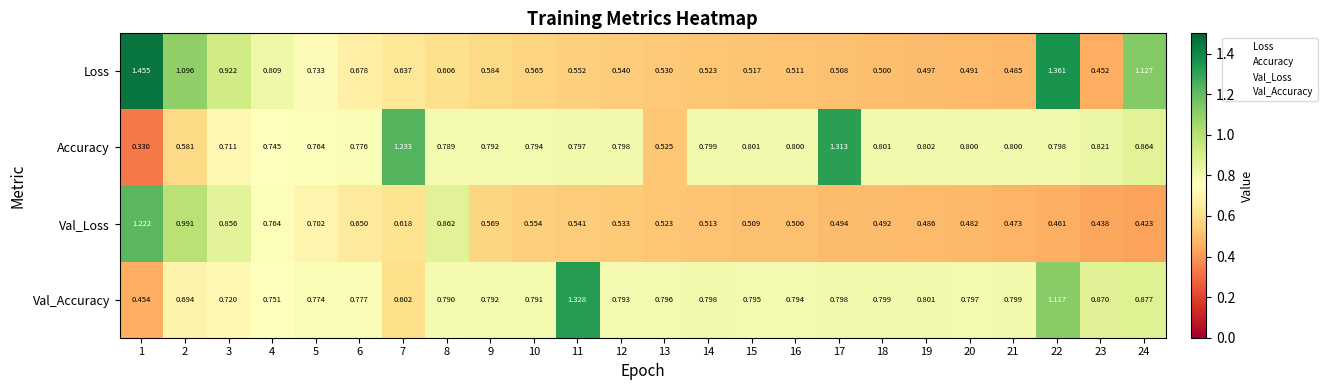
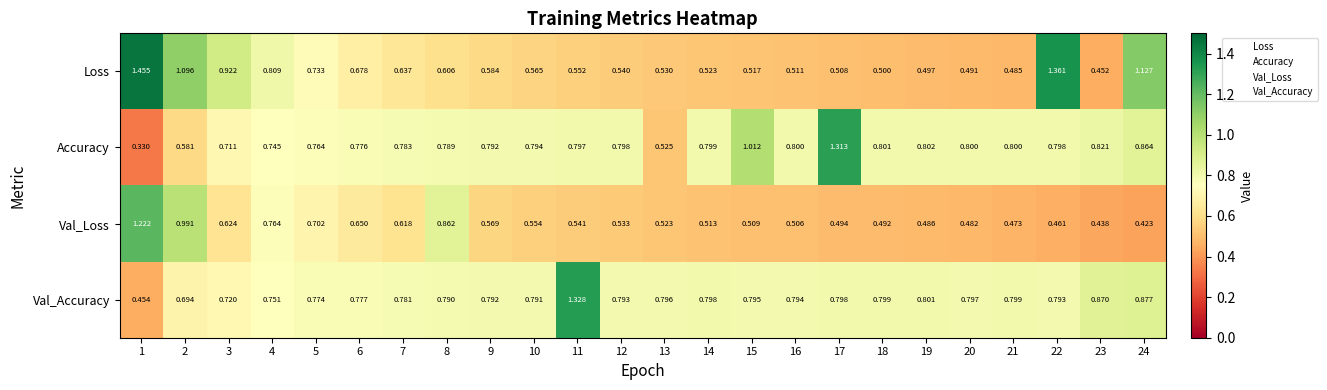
  {
    "Loss": {
      "1": 1.455,
      "2": 1.096,
      "3": 0.922,
      "4": 0.809,
      "5": 0.733,
      "6": 0.678,
      "7": 0.637,
      "8": 0.606,
      "9": 0.584,
      "10": 0.565,
      "11": 0.552,
      "12": 0.540,
      "13": 0.530,
      "14": 0.523,
      "15": 0.517,
      "16": 0.511,
      "17": 0.508,
      "18": 0.500,
      "19": 0.497,
      "20": 0.491,
      "21": 0.485,
      "22": 1.361,
      "23": 0.452,
      "24": 1.127
    },
    "Accuracy": {
      "1": 0.330,
      "2": 0.581,
      "3": 0.711,
      "4": 0.745,
      "5": 0.764,
      "6": 0.776,
-     "7": 1.233,
+     "7": 0.783,
      "8": 0.789,
      "9": 0.792,
      "10": 0.794,
      "11": 0.797,
      "12": 0.798,
      "13": 0.525,
      "14": 0.799,
-     "15": 0.801,
+     "15": 1.012,
      "16": 0.800,
      "17": 1.313,
      "18": 0.801,
      "19": 0.802,
      "20": 0.800,
      "21": 0.800,
      "22": 0.798,
      "23": 0.821,
      "24": 0.864
    },
    "Val_Loss": {
      "1": 1.222,
      "2": 0.991,
-     "3": 0.856,
+     "3": 0.624,
      "4": 0.764,
      "5": 0.702,
      "6": 0.650,
      "7": 0.618,
      "8": 0.862,
      "9": 0.569,
      "10": 0.554,
      "11": 0.541,
      "12": 0.533,
      "13": 0.523,
      "14": 0.513,
      "15": 0.509,
      "16": 0.506,
      "17": 0.494,
      "18": 0.492,
      "19": 0.486,
      "20": 0.482,
      "21": 0.473,
      "22": 0.461,
      "23": 0.438,
      "24": 0.423
    },
    "Val_Accuracy": {
      "1": 0.454,
      "2": 0.694,
      "3": 0.720,
      "4": 0.751,
      "5": 0.774,
      "6": 0.777,
-     "7": 0.602,
+     "7": 0.781,
      "8": 0.790,
      "9": 0.792,
      "10": 0.791,
      "11": 1.328,
      "12": 0.793,
      "13": 0.796,
      "14": 0.798,
      "15": 0.795,
      "16": 0.794,
      "17": 0.798,
      "18": 0.799,
      "19": 0.801,
      "20": 0.797,
      "21": 0.799,
-     "22": 1.117,
+     "22": 0.793,
      "23": 0.870,
      "24": 0.877
    }
  }
